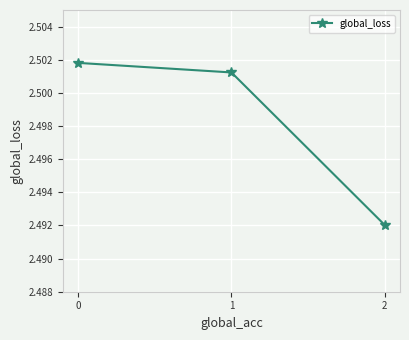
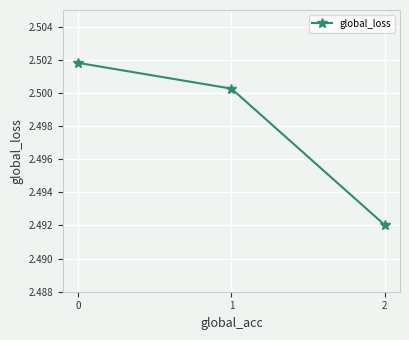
  {
    "0": 2.5018,
-   "1": 2.5012,
+   "1": 2.5003,
    "2": 2.4920
  }
